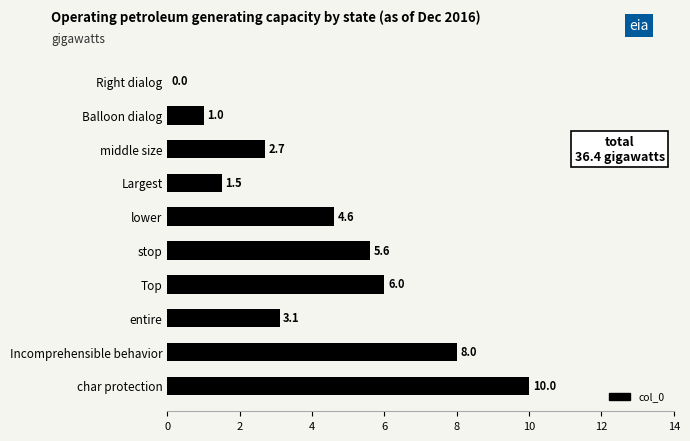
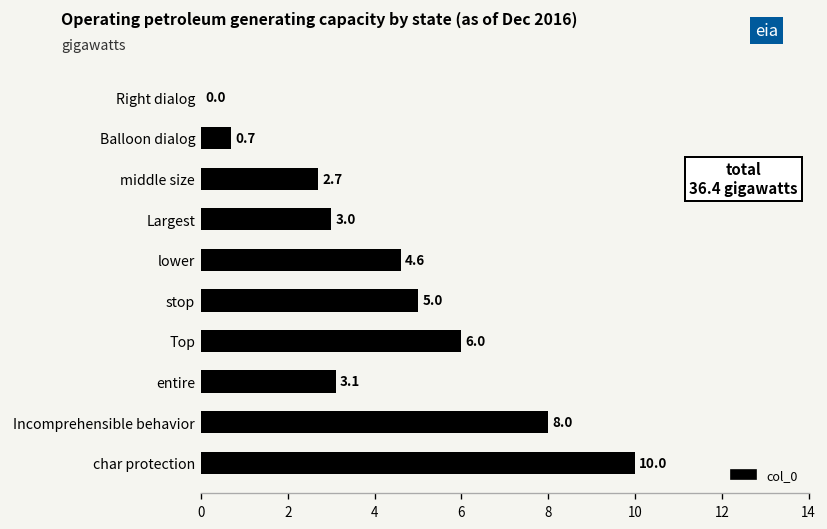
  {
    "Right dialog": 0.0,
-   "Balloon dialog": 1.0,
+   "Balloon dialog": 0.7,
    "middle size": 2.7,
-   "Largest": 1.5,
+   "Largest": 3.0,
    "lower": 4.6,
-   "stop": 5.6,
+   "stop": 5.0,
    "Top": 6.0,
    "entire": 3.1,
    "Incomprehensible behavior": 8.0,
    "char protection": 10.0
  }
